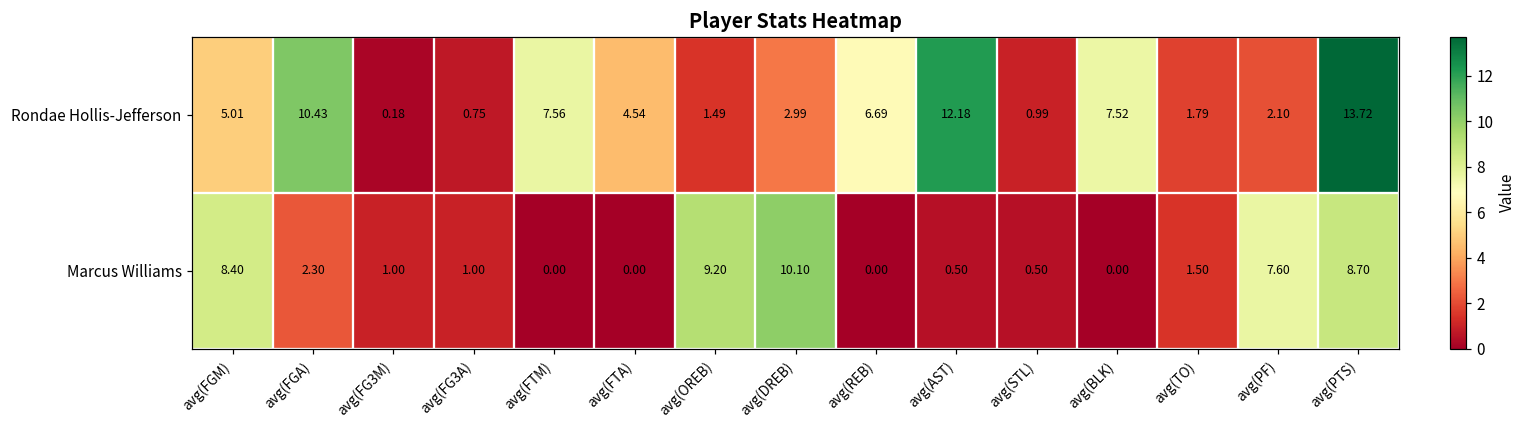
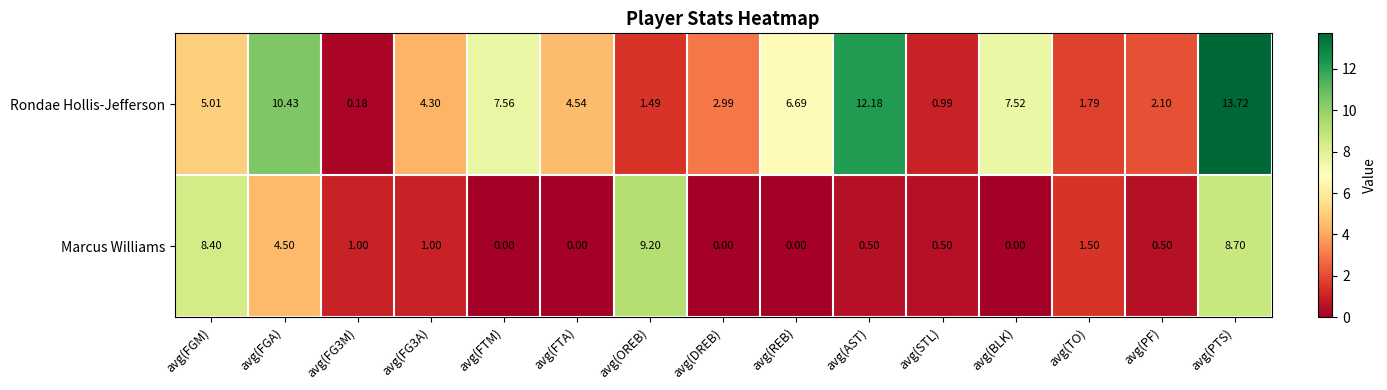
  {
    "Rondae Hollis-Jefferson": {
      "avg(FGM)": 5.01,
      "avg(FGA)": 10.43,
      "avg(FG3M)": 0.18,
-     "avg(FG3A)": 0.75,
+     "avg(FG3A)": 4.30,
      "avg(FTM)": 7.56,
      "avg(FTA)": 4.54,
      "avg(OREB)": 1.49,
      "avg(DREB)": 2.99,
      "avg(REB)": 6.69,
      "avg(AST)": 12.18,
      "avg(STL)": 0.99,
      "avg(BLK)": 7.52,
      "avg(TO)": 1.79,
      "avg(PF)": 2.10,
      "avg(PTS)": 13.72
    },
    "Marcus Williams": {
      "avg(FGM)": 8.40,
-     "avg(FGA)": 2.30,
+     "avg(FGA)": 4.50,
      "avg(FG3M)": 1.00,
      "avg(FG3A)": 1.00,
      "avg(FTM)": 0.00,
      "avg(FTA)": 0.00,
      "avg(OREB)": 9.20,
-     "avg(DREB)": 10.10,
+     "avg(DREB)": 0.00,
      "avg(REB)": 0.00,
      "avg(AST)": 0.50,
      "avg(STL)": 0.50,
      "avg(BLK)": 0.00,
      "avg(TO)": 1.50,
-     "avg(PF)": 7.60,
+     "avg(PF)": 0.50,
      "avg(PTS)": 8.70
    }
  }
